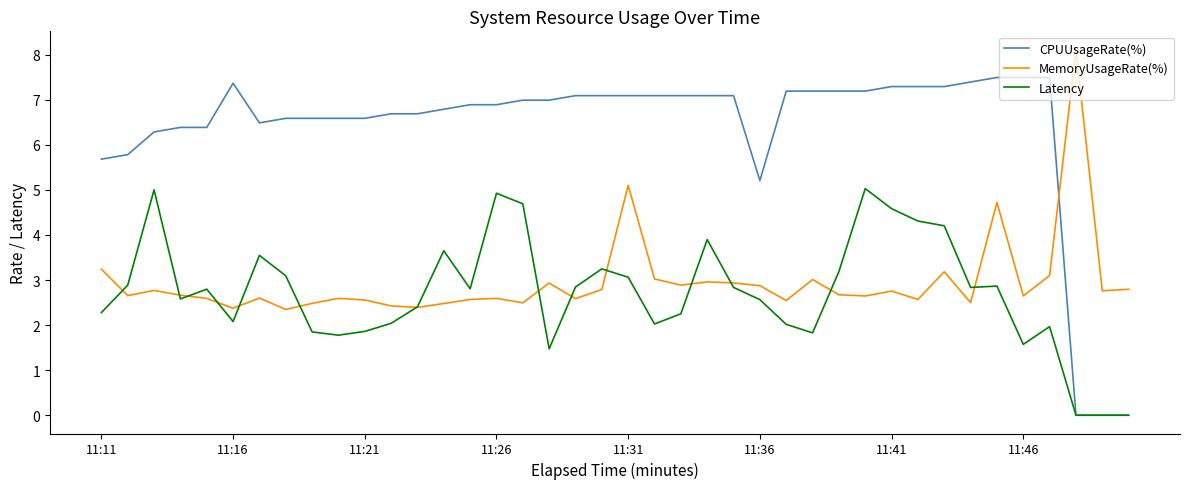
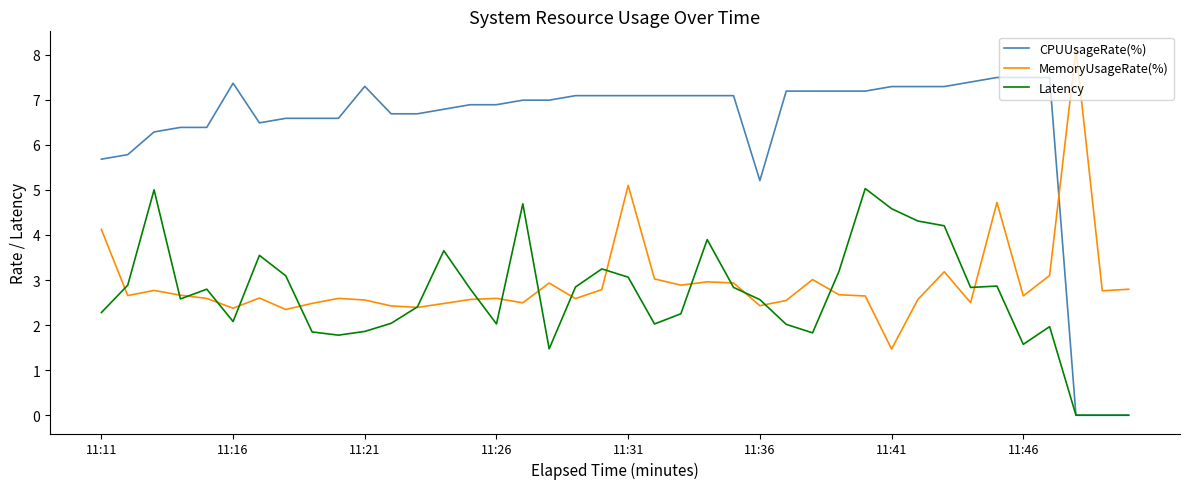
  {
    "CPUUsageRate(%)": {
      "11:11": 5.7,
      "11:16": 7.4,
-     "11:21": 6.6,
+     "11:21": 7.3,
      "11:26": 6.9,
      "11:31": 7.1,
      "11:36": 5.2,
      "11:41": 7.3
    },
    "MemoryUsageRate(%)": {
-     "11:11": 3.2,
+     "11:11": 4.1,
      "11:16": 2.4,
      "11:21": 2.6,
      "11:26": 2.6,
      "11:31": 5.1,
-     "11:36": 2.9,
-     "11:41": 2.8,
+     "11:36": 2.4,
+     "11:41": 1.5,
      "11:46": 2.6
    },
    "Latency": {
      "11:11": 2.3,
      "11:16": 2.1,
      "11:21": 1.9,
-     "11:26": 4.9,
+     "11:26": 2.0,
      "11:31": 3.1,
      "11:36": 2.6,
      "11:41": 4.6,
      "11:46": 1.6
    }
  }
